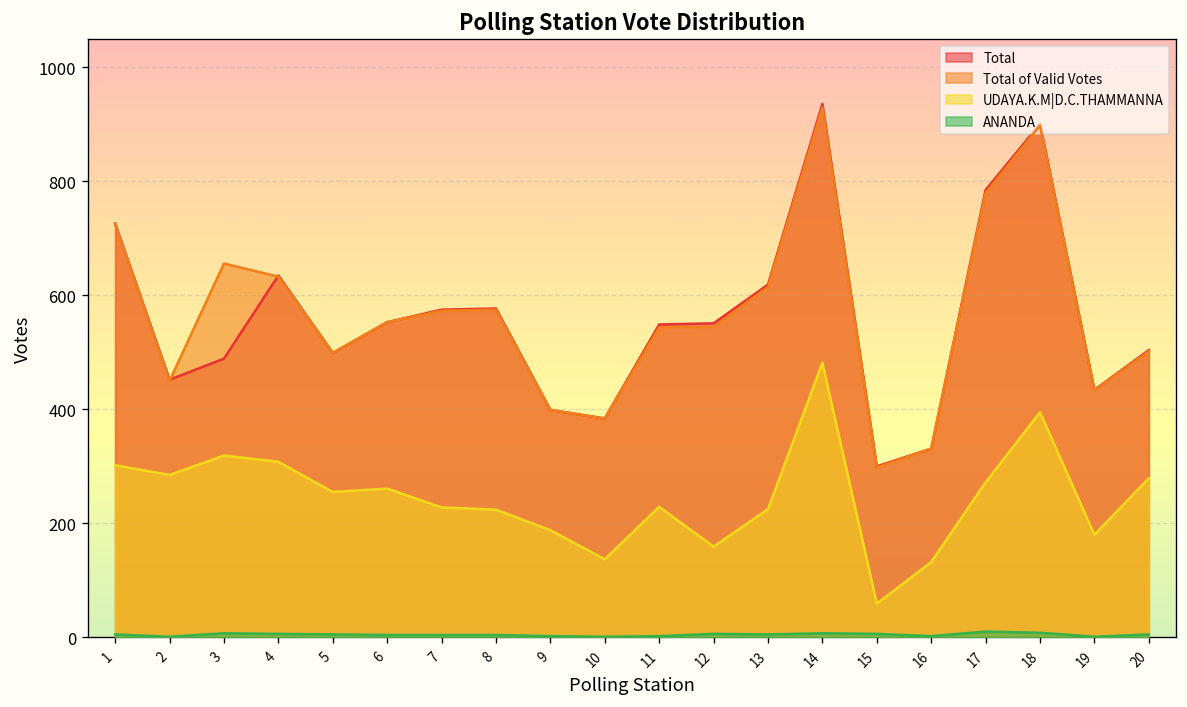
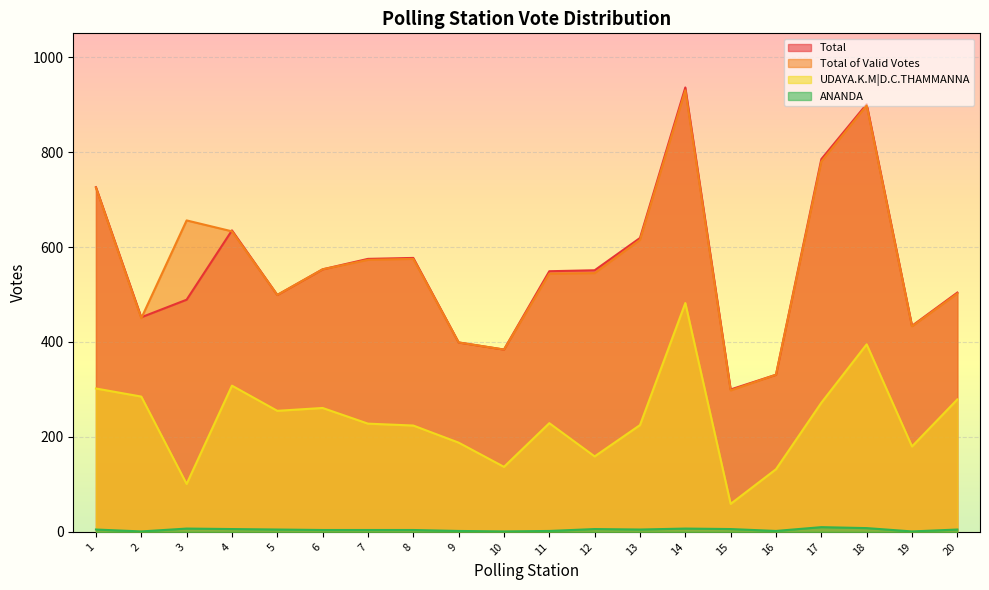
  {
    "Total": {
      "3": 490,
      "12": 550,
      "14": 940
    },
    "Total of Valid Votes": {
      "3": 660,
      "12": 550,
      "14": 930
    },
    "UDAYA.K.M|D.C.THAMMANNA": {
      "1": 300,
      "2": 290,
-     "3": 320,
+     "3": 100,
      "4": 310,
      "5": 260,
      "6": 260,
      "7": 230,
      "8": 220,
      "9": 190,
      "10": 140,
      "11": 230,
      "12": 160,
      "13": 230,
      "14": 480,
      "15": 60,
      "16": 130,
      "17": 270,
      "18": 400,
      "19": 180,
      "20": 280
    },
    "ANANDA": {
      "1": 10,
      "2": 0,
      "3": 10,
      "4": 10,
      "5": 10,
      "6": 0,
      "7": 0,
      "8": 0,
      "9": 0,
      "10": 0,
      "11": 0,
      "12": 10,
      "13": 10,
      "14": 10,
      "15": 10,
      "16": 0,
      "17": 10,
      "18": 10,
      "19": 0,
      "20": 10
    }
  }
